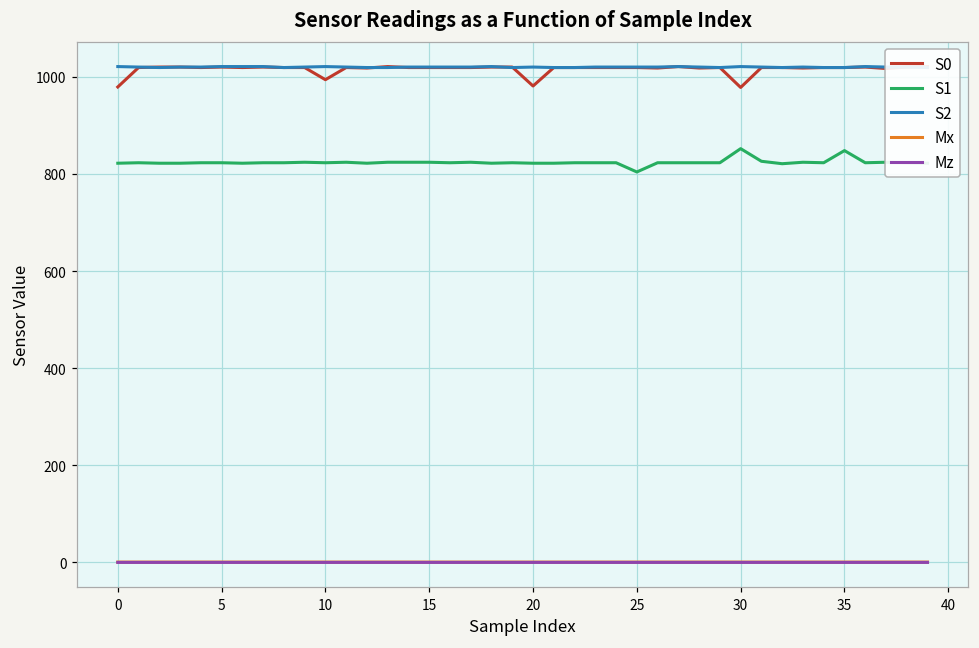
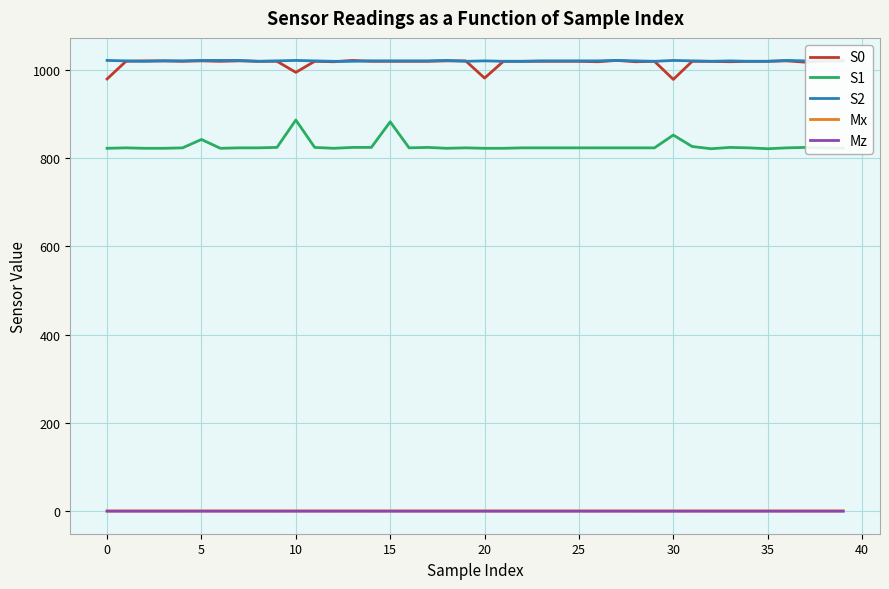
  {
    "S0": {
      "0": 980,
      "10": 990,
      "20": 980,
      "30": 980
    },
    "S1": {
      "0": 820,
-     "5": 820,
-     "10": 820,
-     "15": 820,
+     "5": 840,
+     "10": 890,
+     "15": 880,
      "20": 820,
-     "25": 800,
+     "25": 820,
      "30": 850,
-     "35": 850
+     "35": 820
    },
    "S2": {
      "0": 1020,
      "10": 1020,
      "20": 1020,
      "30": 1020
    },
    "Mz": {
      "0": 0,
      "5": 0,
      "10": 0,
      "15": 0,
      "20": 0,
      "25": 0,
      "30": 0,
      "35": 0
    }
  }
